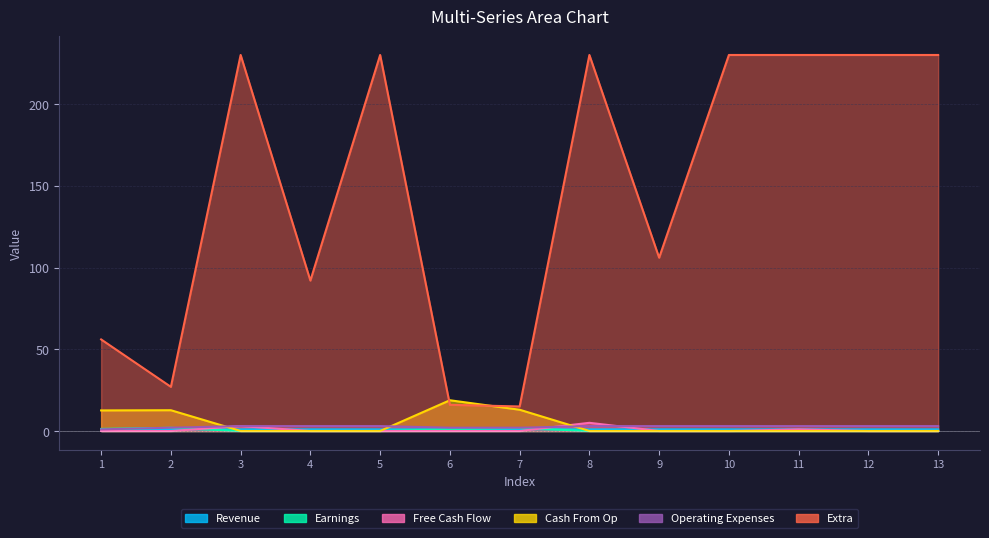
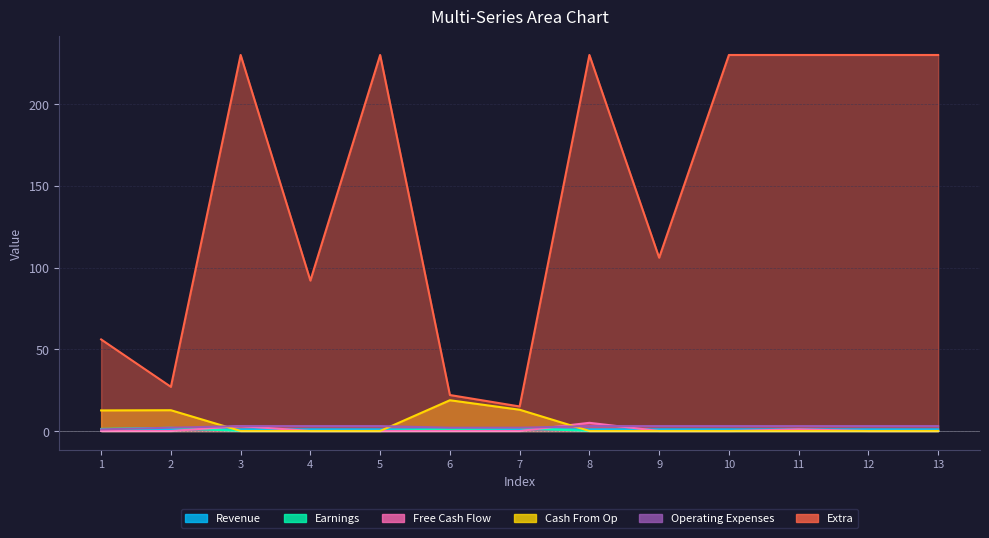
  {
    "Free Cash Flow": {
      "8": 5
    },
    "Cash From Op": {
      "1": 13,
      "2": 13,
      "6": 19,
      "7": 13
    },
    "Operating Expenses": {
      "4": 3,
      "5": 3,
      "8": 3,
      "9": 3,
      "10": 3,
      "11": 3,
      "12": 3,
      "13": 3
    },
    "Extra": {
      "1": 56,
      "2": 27,
      "3": 230,
      "4": 92,
      "5": 230,
-     "6": 16,
+     "6": 22,
      "7": 15,
      "8": 230,
      "9": 106,
      "10": 230,
      "11": 230,
      "12": 230,
      "13": 230
    }
  }
